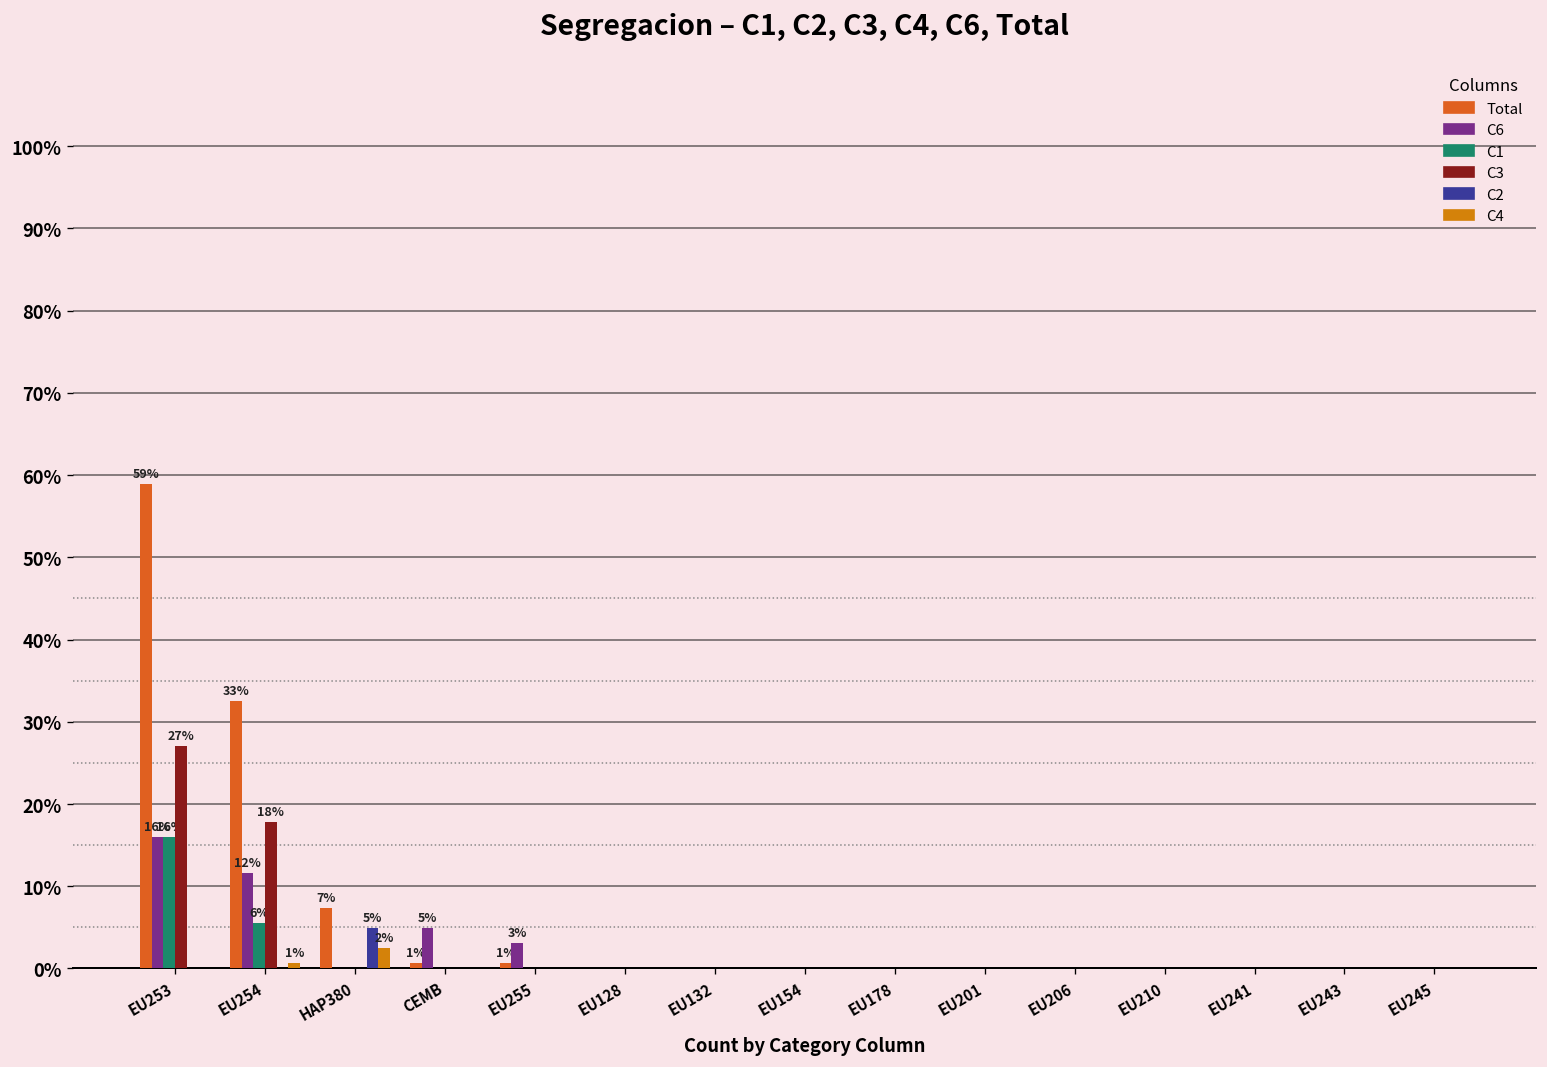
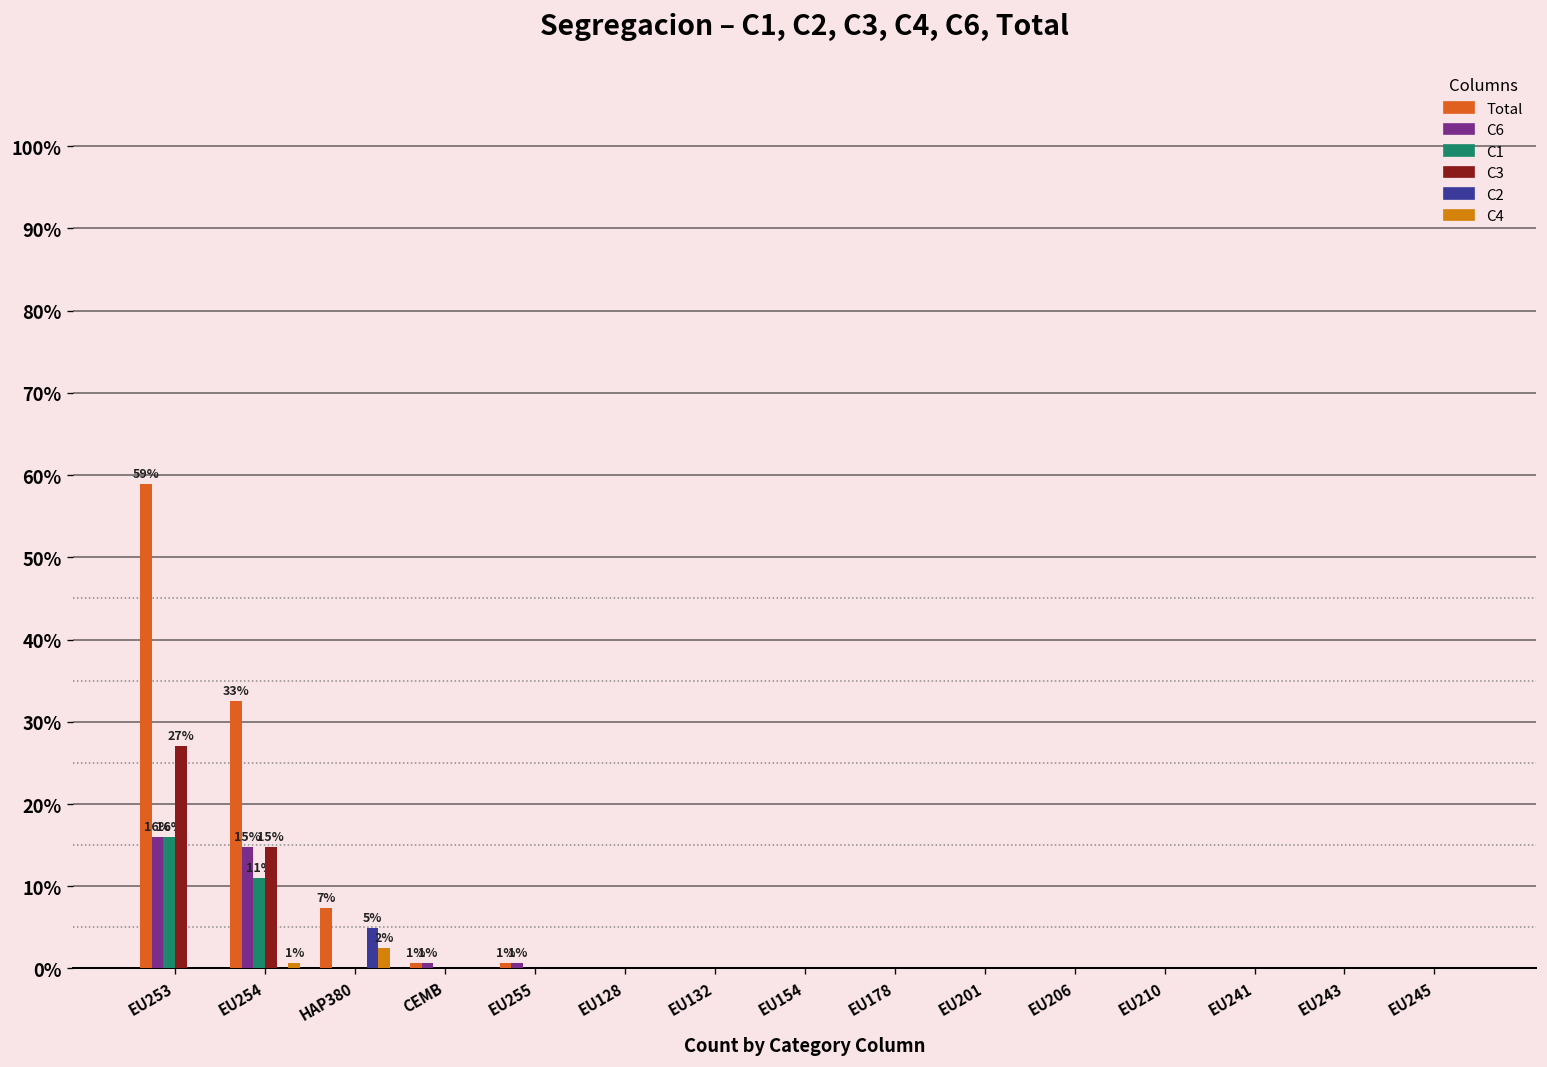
  {
    "C6": {
-     "EU254": "12%",
-     "CEMB": "5%",
-     "EU255": "3%"
+     "EU254": "15%",
+     "CEMB": "1%",
+     "EU255": "1%"
    },
    "C1": {
-     "EU254": "6%"
+     "EU254": "11%"
    },
    "C3": {
      "EU253": "27%",
-     "EU254": "18%"
+     "EU254": "15%"
    },
    "C2": {
      "HAP380": "5%"
    }
  }
